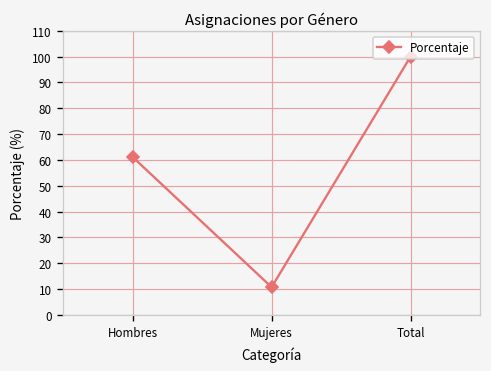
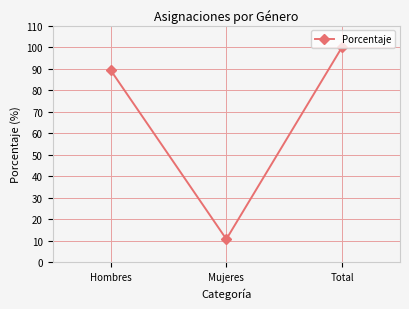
  {
-   "Hombres": 61,
+   "Hombres": 89,
    "Mujeres": 11
  }
